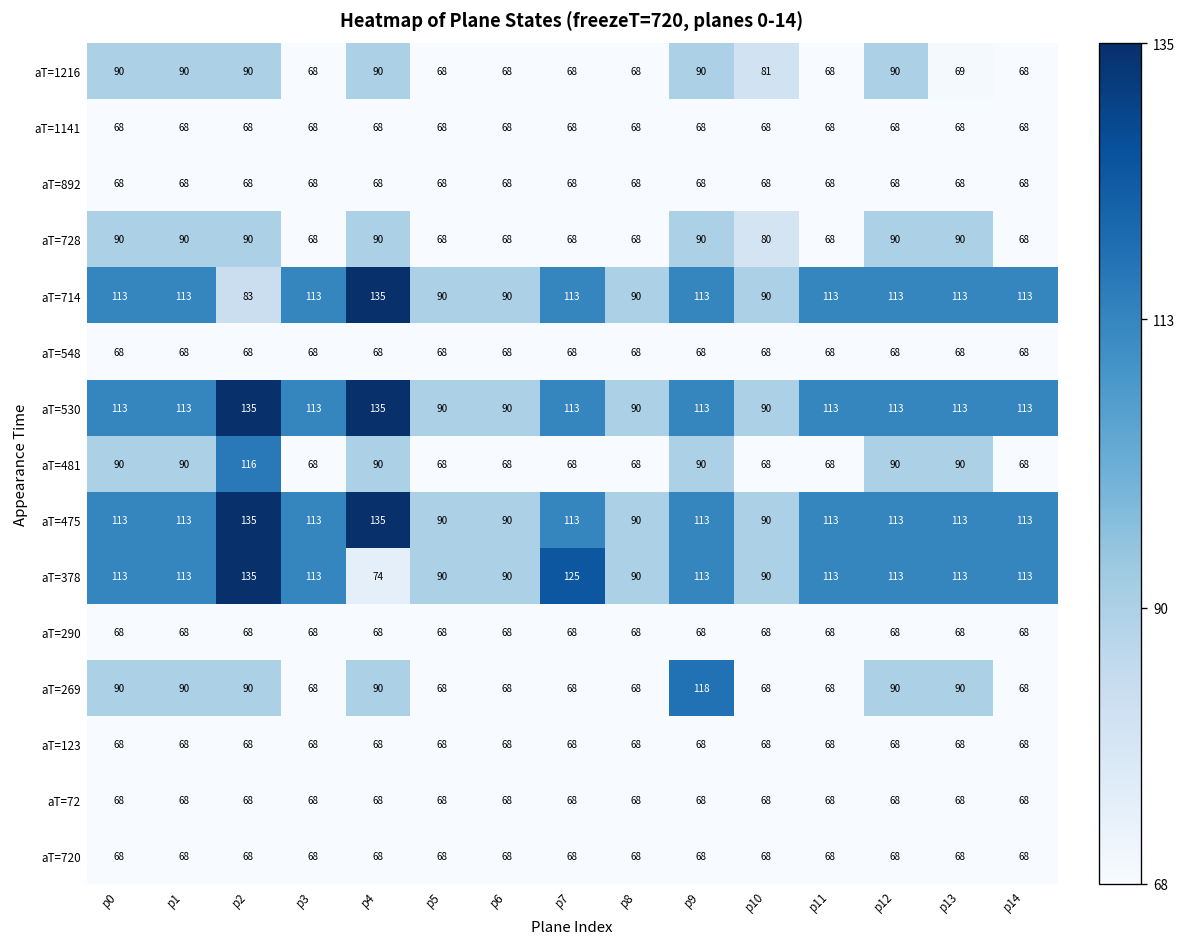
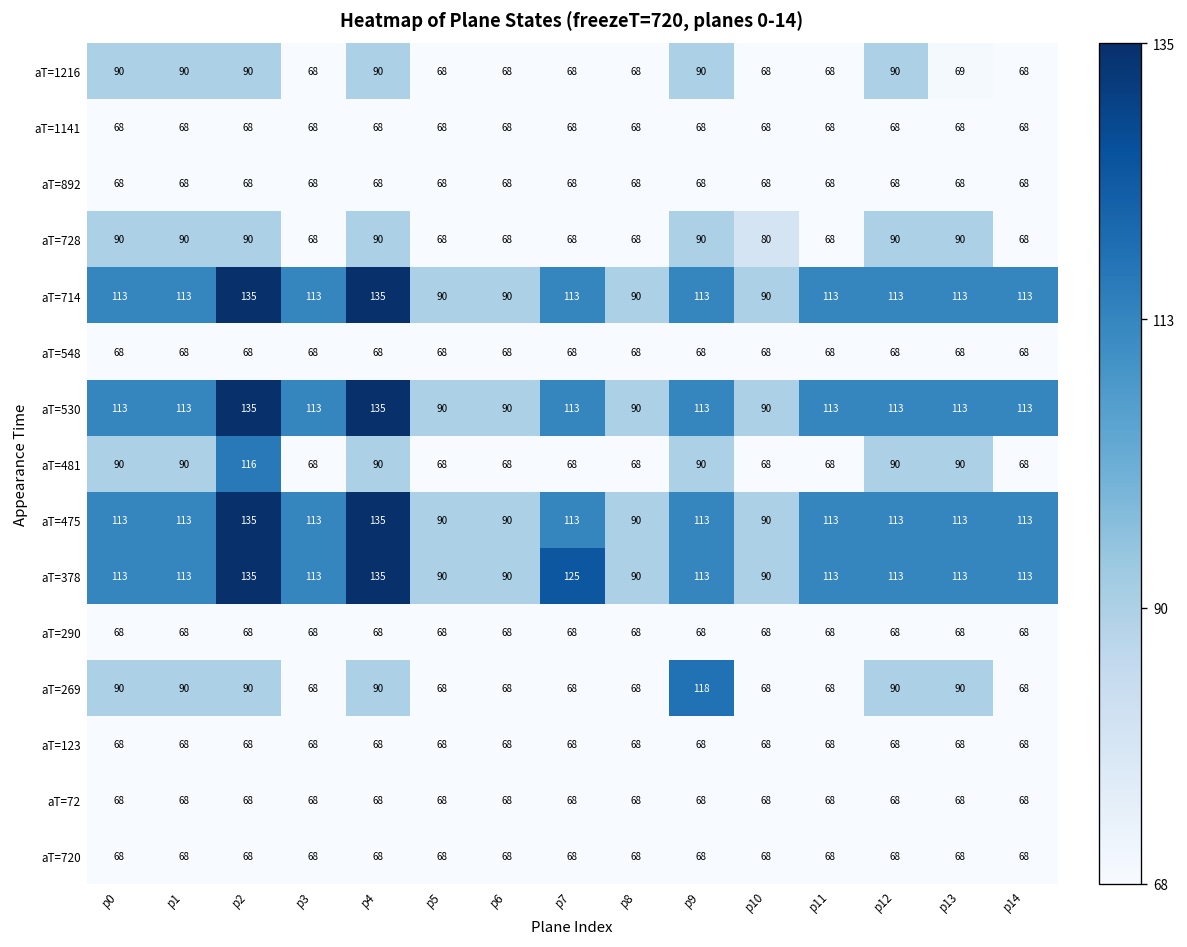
  {
    "aT=1216": {
      "p0": 90,
      "p1": 90,
      "p2": 90,
      "p3": 68,
      "p4": 90,
      "p5": 68,
      "p6": 68,
      "p7": 68,
      "p8": 68,
      "p9": 90,
-     "p10": 81,
+     "p10": 68,
      "p11": 68,
      "p12": 90,
      "p13": 69,
      "p14": 68
    },
    "aT=714": {
      "p0": 113,
      "p1": 113,
-     "p2": 83,
+     "p2": 135,
      "p3": 113,
      "p4": 135,
      "p5": 90,
      "p6": 90,
      "p7": 113,
      "p8": 90,
      "p9": 113,
      "p10": 90,
      "p11": 113,
      "p12": 113,
      "p13": 113,
      "p14": 113
    },
    "aT=378": {
      "p0": 113,
      "p1": 113,
      "p2": 135,
      "p3": 113,
-     "p4": 74,
+     "p4": 135,
      "p5": 90,
      "p6": 90,
      "p7": 125,
      "p8": 90,
      "p9": 113,
      "p10": 90,
      "p11": 113,
      "p12": 113,
      "p13": 113,
      "p14": 113
    }
  }
